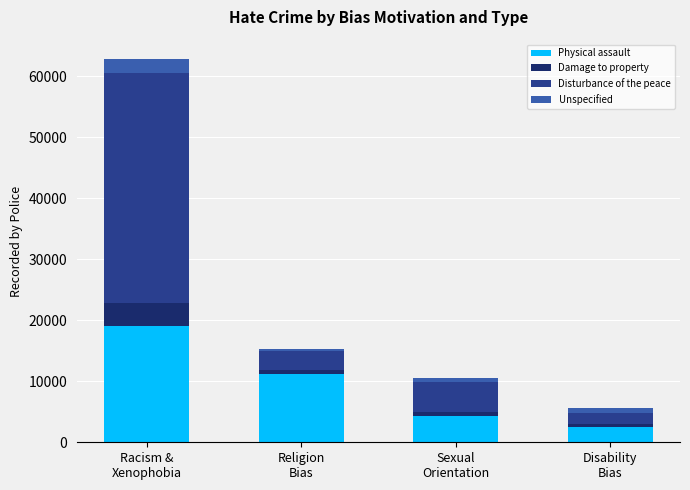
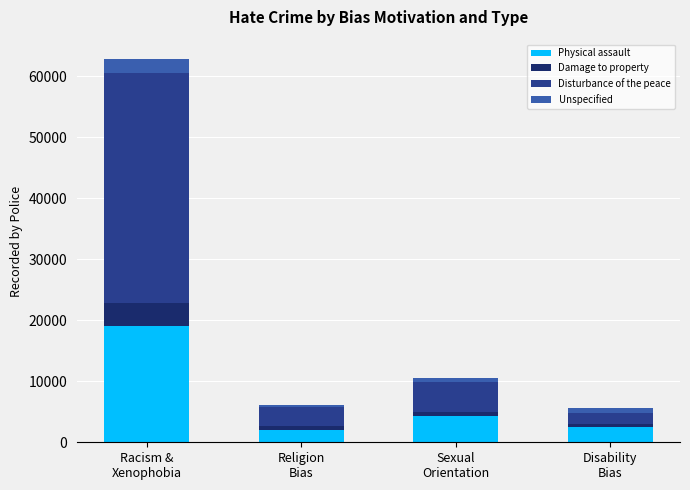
  {
    "Physical assault": {
      "Racism & Xenophobia": 19000,
-     "Religion Bias": 11000,
+     "Religion Bias": 2000,
      "Sexual Orientation": 4000,
      "Disability Bias": 3000
    }
  }
